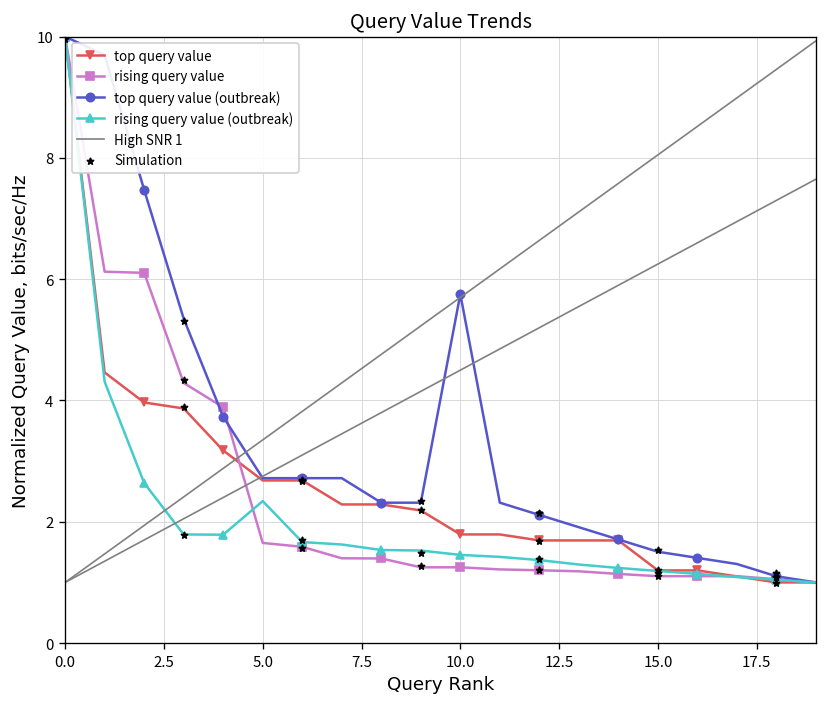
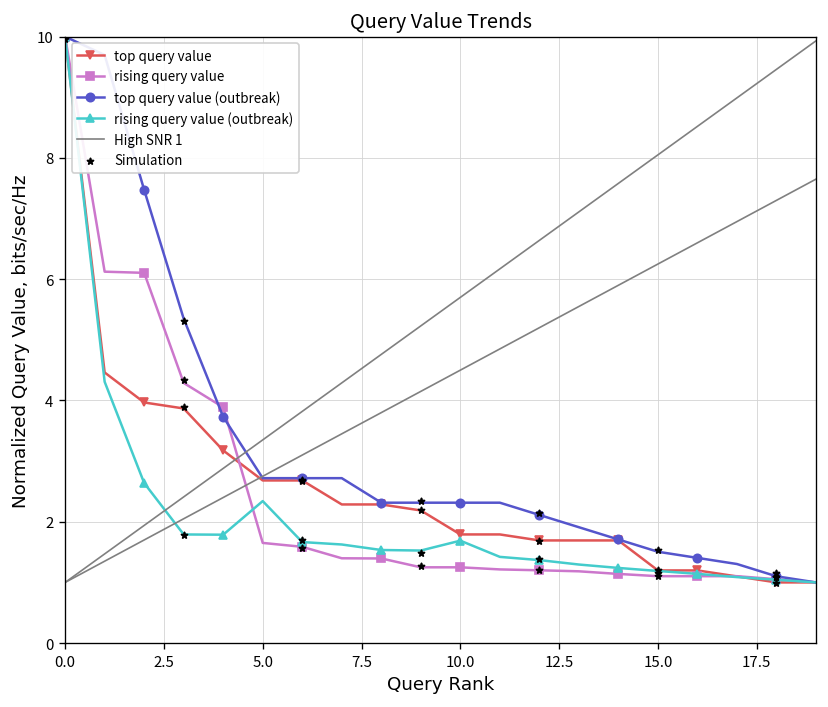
  {
    "top query value": {
      "10.0": 1.8
    },
    "rising query value": {
      "5.0": 1.7,
      "10.0": 1.2
    },
    "top query value (outbreak)": {
-     "10.0": 5.8
+     "10.0": 2.3
    },
    "rising query value (outbreak)": {
      "5.0": 2.3,
-     "10.0": 1.5
+     "10.0": 1.7
    }
  }
